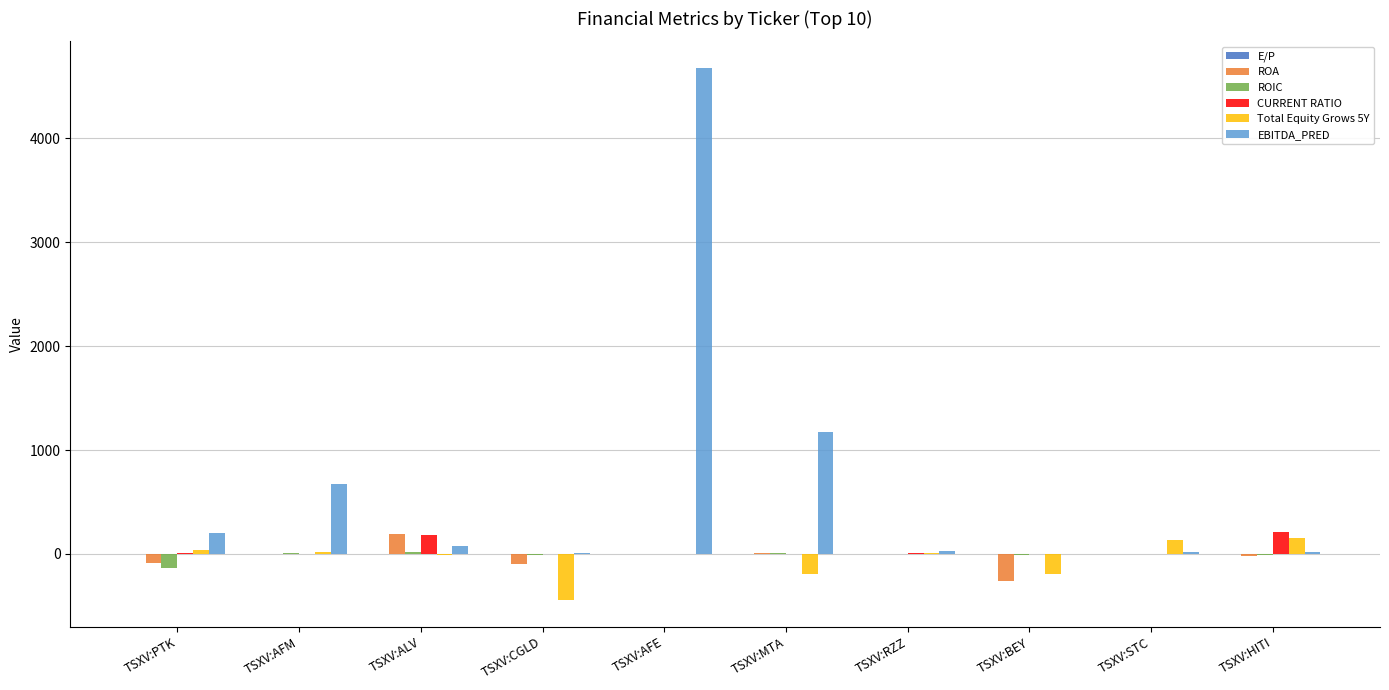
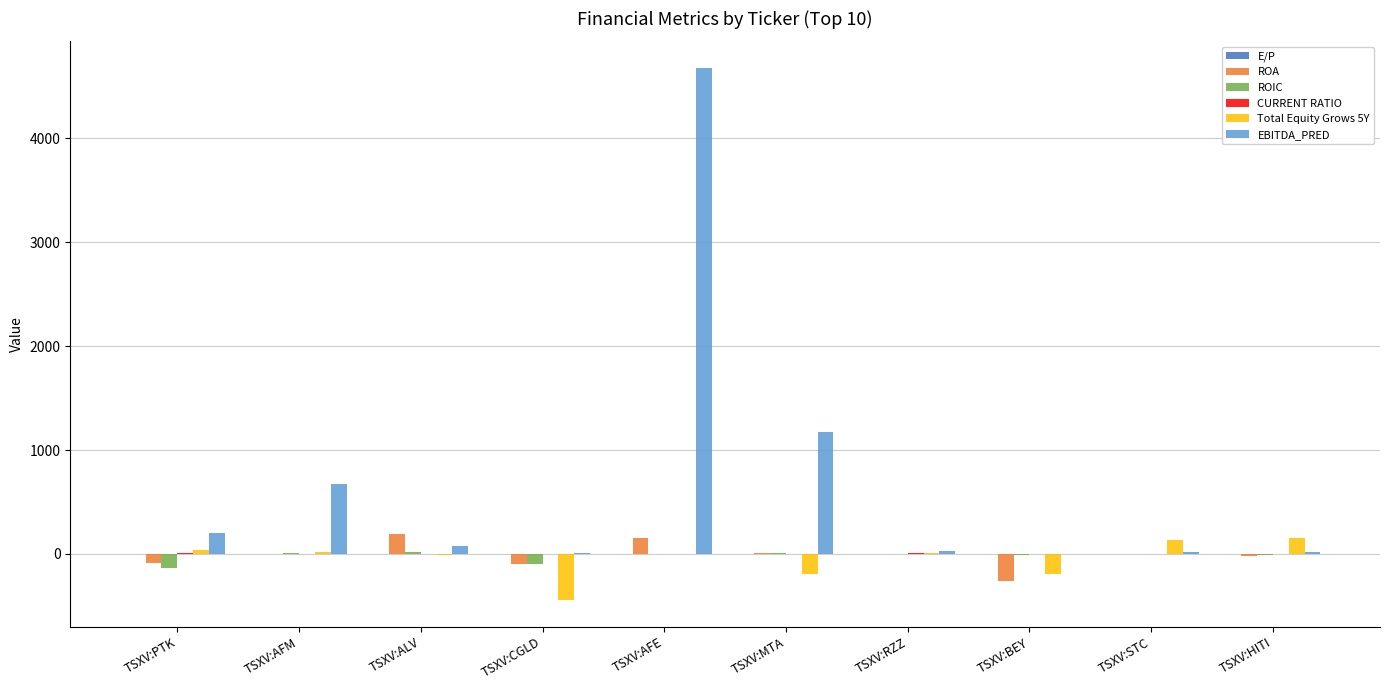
  {
    "ROA": {
      "TSXV:PTK": -90,
      "TSXV:ALV": 200,
      "TSXV:CGLD": -90,
-     "TSXV:AFE": 0,
+     "TSXV:AFE": 150,
      "TSXV:BEY": -260
    },
    "ROIC": {
      "TSXV:PTK": -140,
-     "TSXV:CGLD": -10
+     "TSXV:CGLD": -100
    },
    "CURRENT RATIO": {
-     "TSXV:ALV": 180,
-     "TSXV:HITI": 210
+     "TSXV:ALV": 0,
+     "TSXV:HITI": 0
    },
    "Total Equity Grows 5Y": {
      "TSXV:PTK": 30,
      "TSXV:CGLD": -440,
      "TSXV:MTA": -200,
      "TSXV:BEY": -200,
      "TSXV:STC": 140,
      "TSXV:HITI": 160
    }
  }
